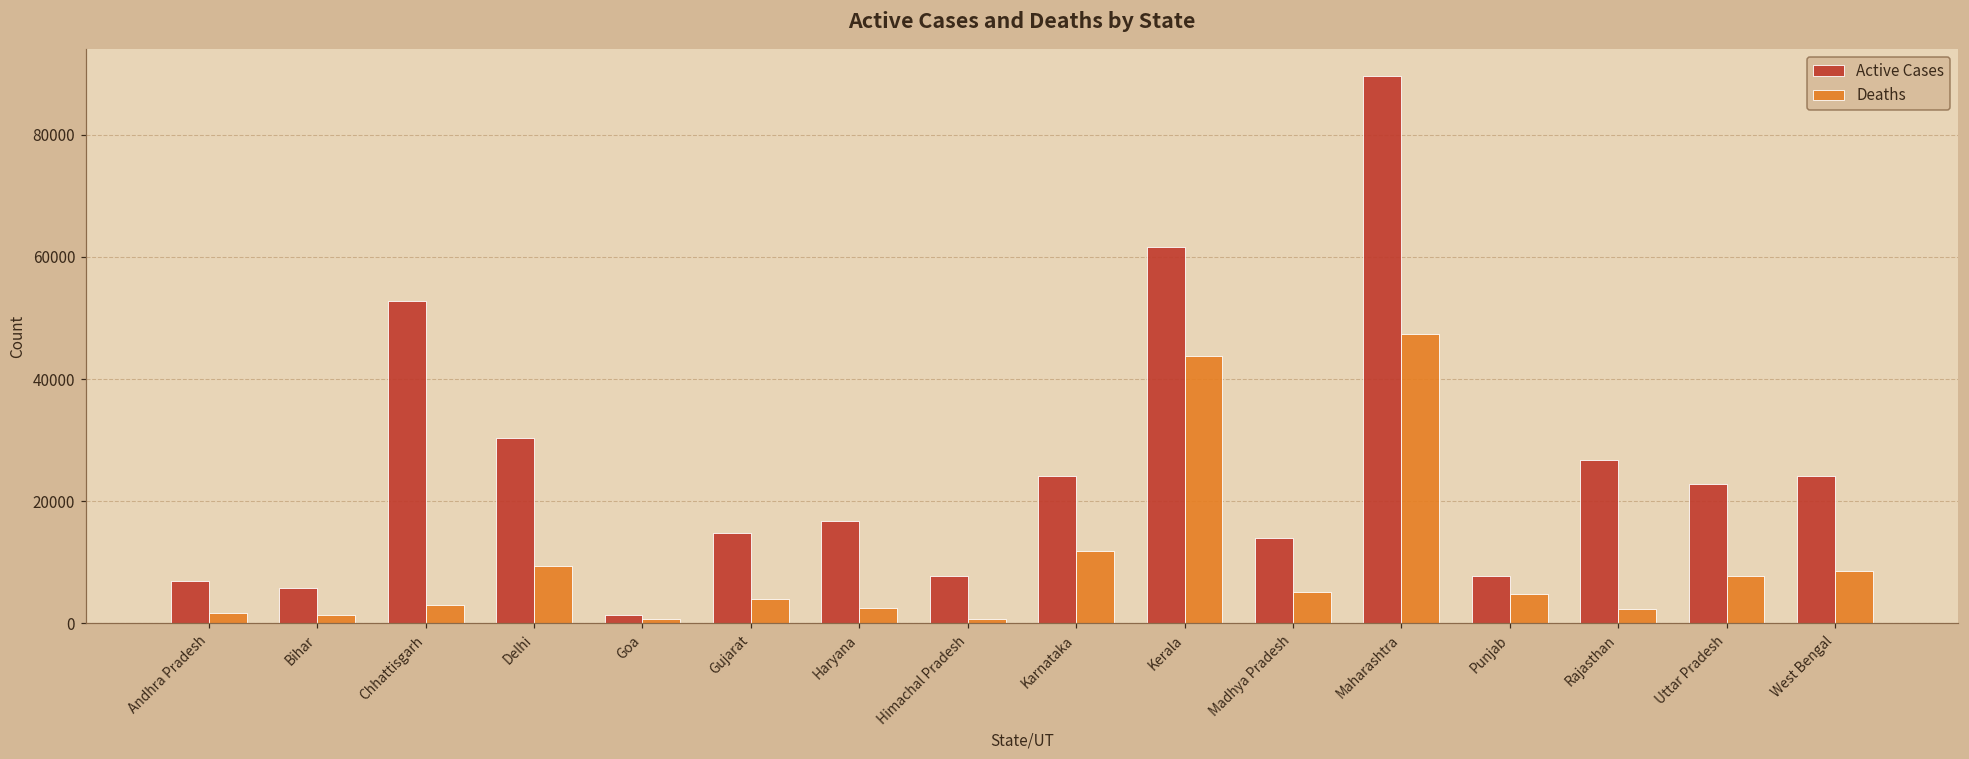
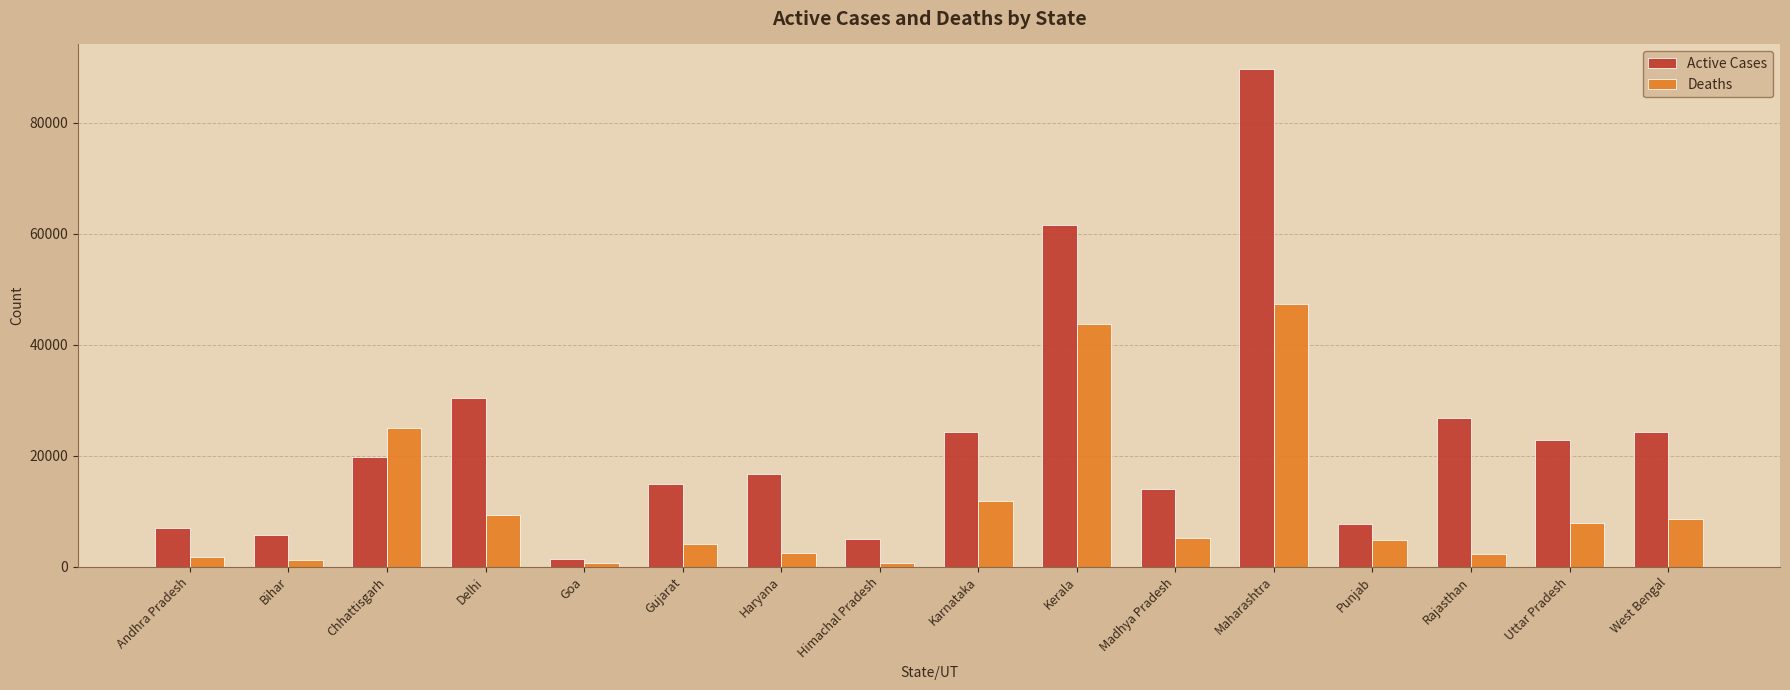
  {
    "Active Cases": {
      "Andhra Pradesh": 7000,
      "Bihar": 6000,
-     "Chhattisgarh": 53000,
+     "Chhattisgarh": 20000,
      "Delhi": 30000,
      "Goa": 1000,
      "Gujarat": 15000,
      "Haryana": 17000,
-     "Himachal Pradesh": 8000,
+     "Himachal Pradesh": 5000,
      "Karnataka": 24000,
      "Kerala": 62000,
      "Madhya Pradesh": 14000,
      "Maharashtra": 90000,
      "Punjab": 8000,
      "Rajasthan": 27000,
      "Uttar Pradesh": 23000,
      "West Bengal": 24000
    },
    "Deaths": {
      "Andhra Pradesh": 2000,
      "Bihar": 1000,
-     "Chhattisgarh": 3000,
+     "Chhattisgarh": 25000,
      "Delhi": 9000,
      "Goa": 1000,
      "Gujarat": 4000,
      "Haryana": 2000,
      "Himachal Pradesh": 1000,
      "Karnataka": 12000,
      "Kerala": 44000,
      "Madhya Pradesh": 5000,
      "Maharashtra": 47000,
      "Punjab": 5000,
      "Rajasthan": 2000,
      "Uttar Pradesh": 8000,
      "West Bengal": 9000
    }
  }
